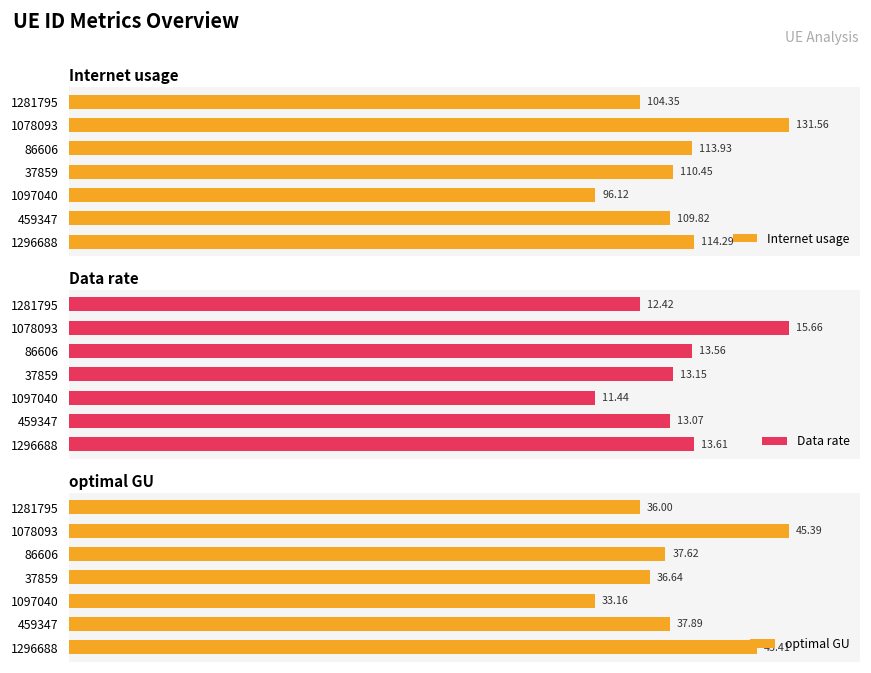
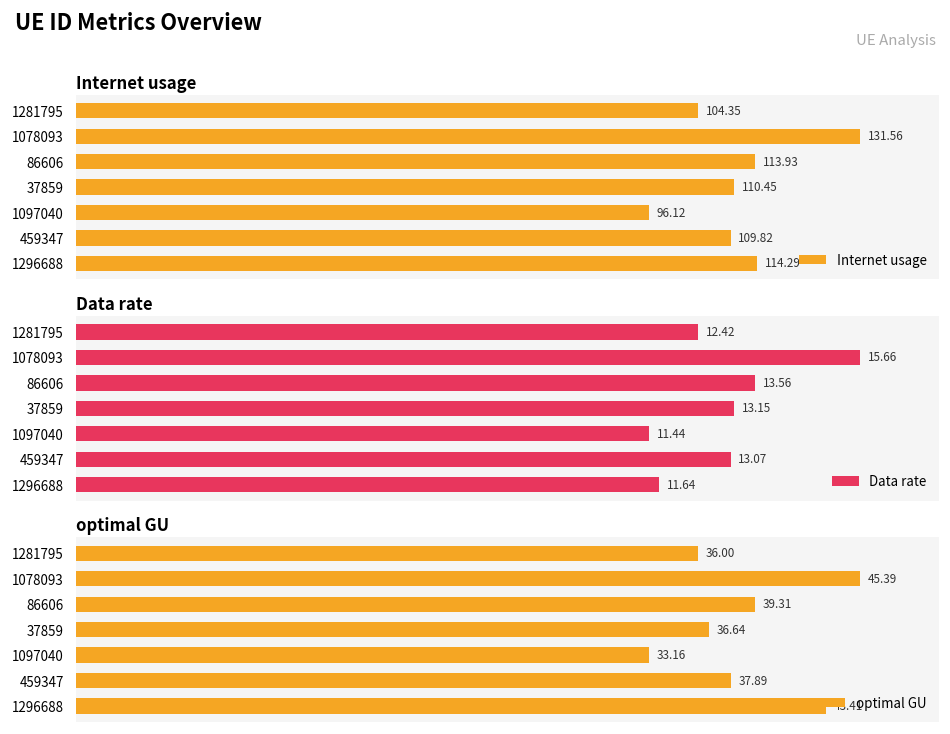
  {
    "Data rate": {
-     "1296688": 13.61
+     "1296688": 11.64
    },
    "optimal GU": {
-     "86606": 37.62
+     "86606": 39.31
    }
  }
